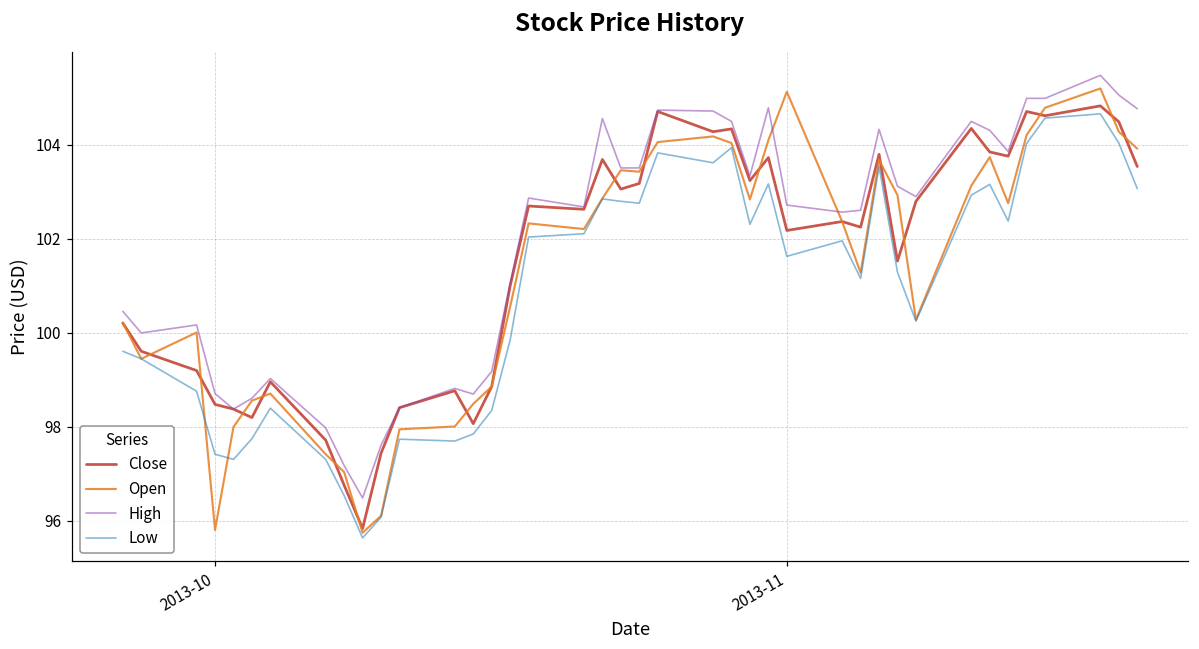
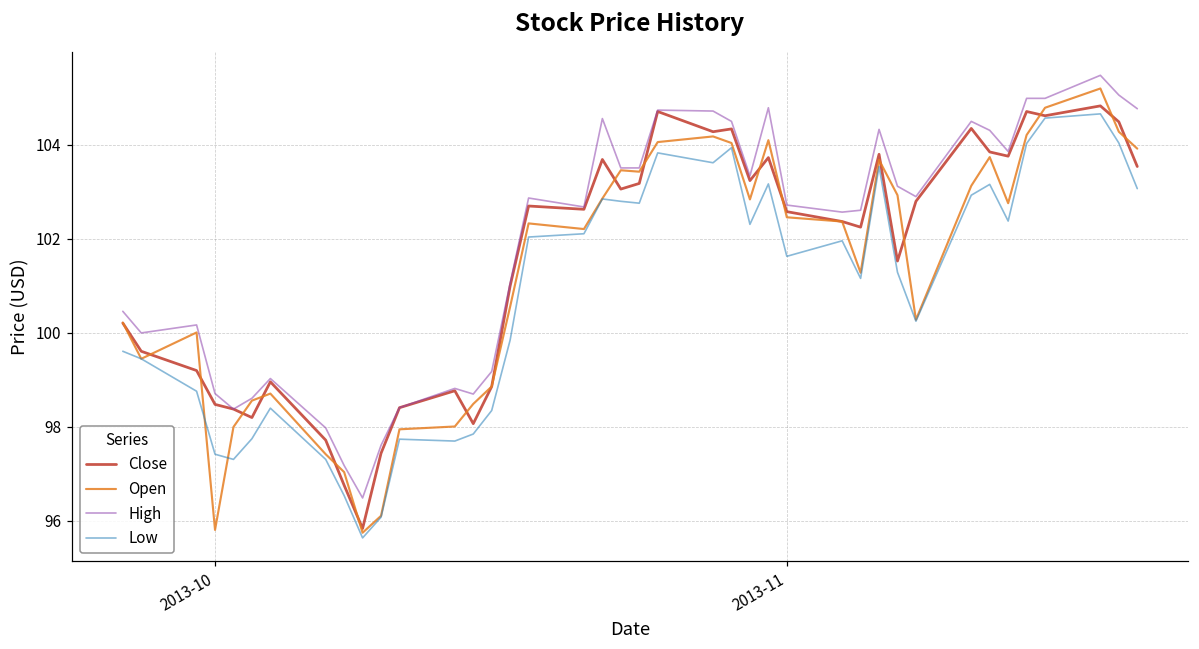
  {
    "Close": {
      "2013-10": 98.5,
-     "2013-11": 102.2
+     "2013-11": 102.6
    },
    "Open": {
      "2013-10": 95.8,
-     "2013-11": 105.1
+     "2013-11": 102.5
    },
    "High": {
      "2013-10": 98.7,
      "2013-11": 102.7
    },
    "Low": {
      "2013-10": 97.4,
      "2013-11": 101.6
    }
  }
